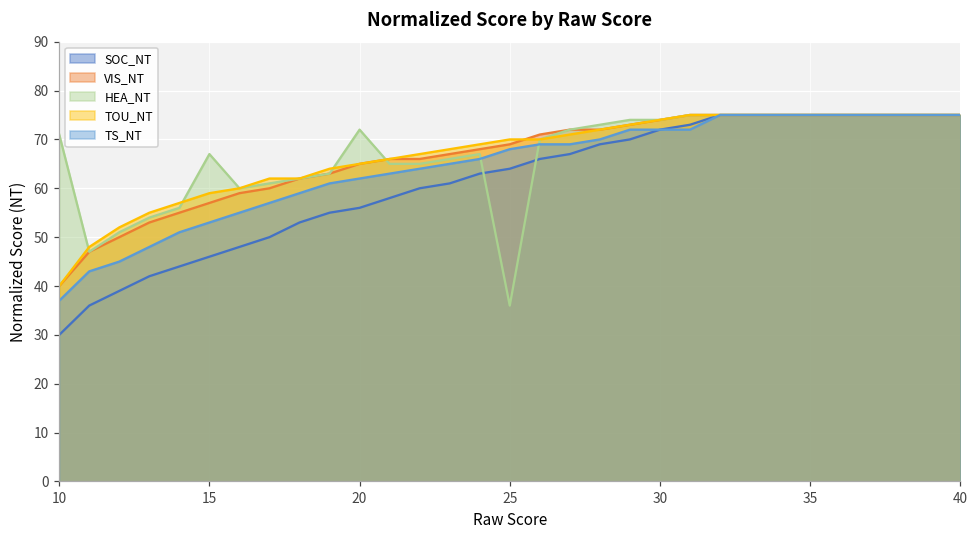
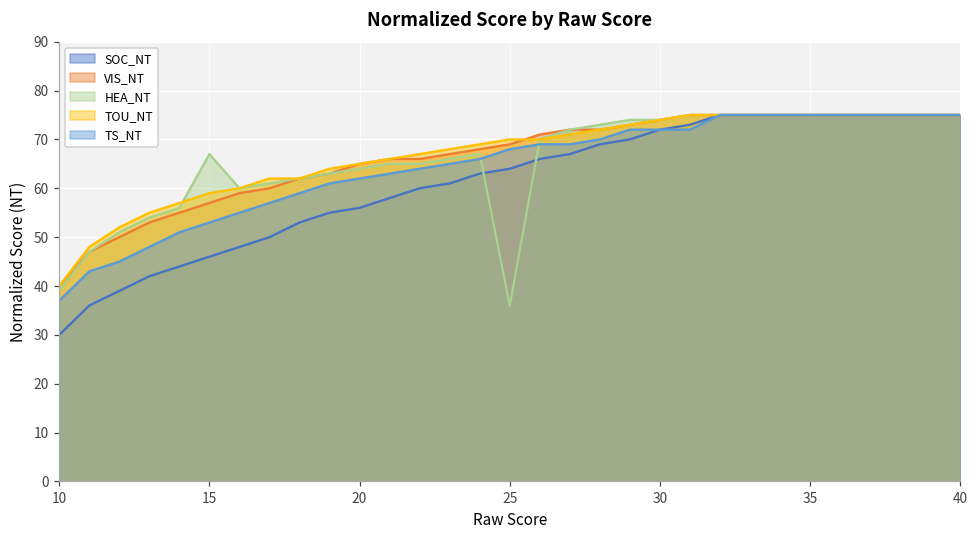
  {
    "HEA_NT": {
-     "10": 71,
+     "10": 39,
      "15": 67,
-     "20": 72,
+     "20": 64,
      "25": 36
    }
  }
